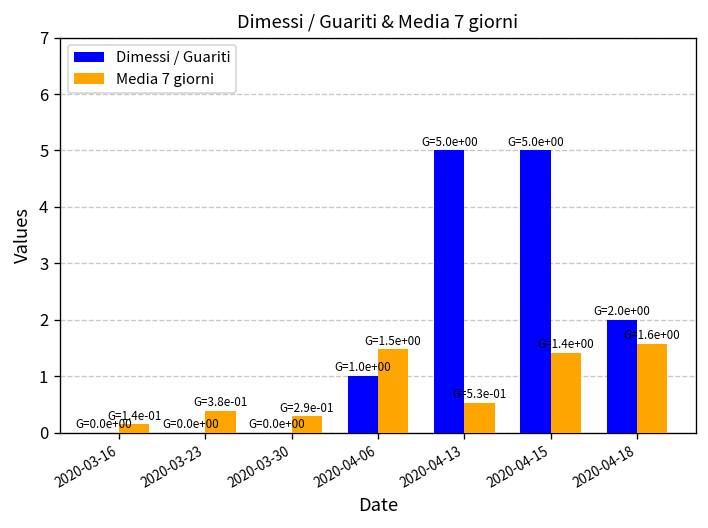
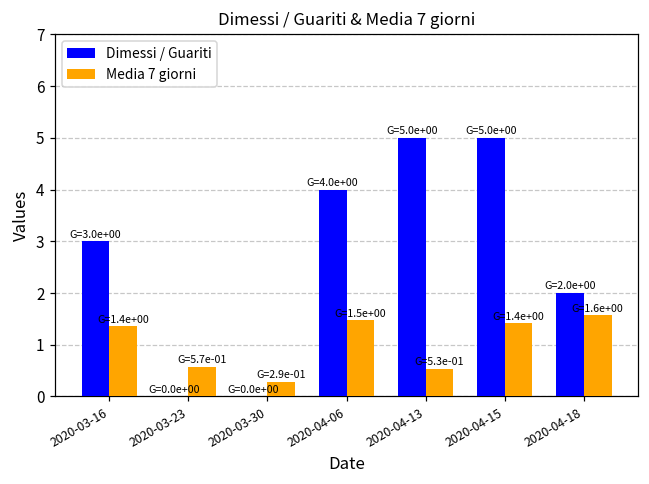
  {
    "Dimessi / Guariti": {
-     "2020-03-16": "0.0e+00",
+     "2020-03-16": "3.0e+00",
      "2020-03-23": "0.0e+00",
      "2020-03-30": "0.0e+00",
-     "2020-04-06": "1.0e+00",
+     "2020-04-06": "4.0e+00",
      "2020-04-13": "5.0e+00",
      "2020-04-15": "5.0e+00",
      "2020-04-18": "2.0e+00"
    },
    "Media 7 giorni": {
-     "2020-03-16": "1.4e-01",
-     "2020-03-23": "3.8e-01",
+     "2020-03-16": "1.4e+00",
+     "2020-03-23": "5.7e-01",
      "2020-03-30": "2.9e-01",
      "2020-04-06": "1.5e+00",
      "2020-04-13": "5.3e-01",
      "2020-04-15": "1.4e+00",
      "2020-04-18": "1.6e+00"
    }
  }
